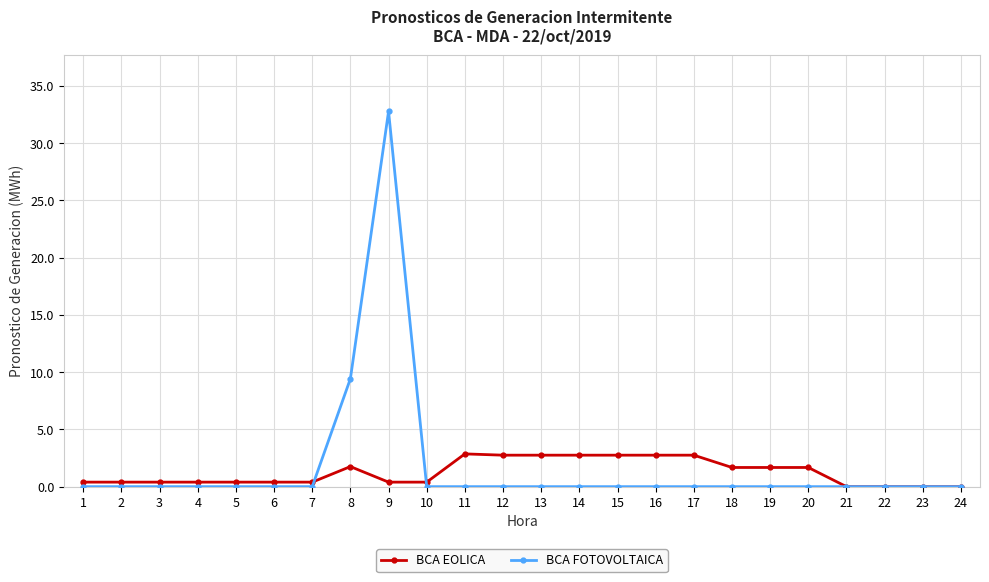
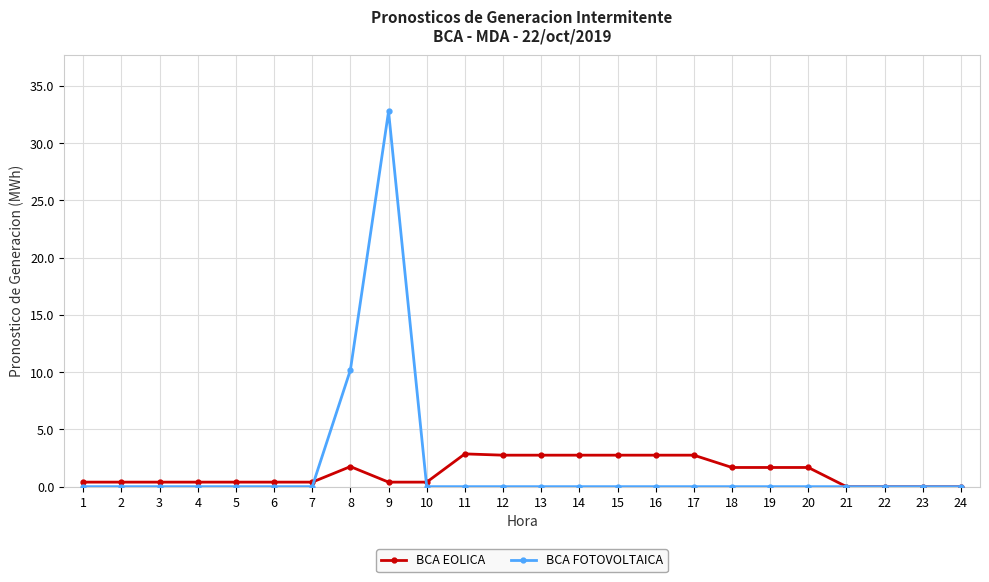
  {
    "BCA EOLICA": {
      "1": 0.4,
      "2": 0.4,
      "3": 0.4,
      "4": 0.4,
      "5": 0.4,
      "6": 0.4,
      "7": 0.4,
      "8": 1.8,
      "9": 0.4,
      "10": 0.4,
      "11": 2.9,
      "12": 2.8,
      "13": 2.8,
      "14": 2.8,
      "15": 2.8,
      "16": 2.8,
      "17": 2.8,
      "18": 1.7,
      "19": 1.7,
      "20": 1.7
    },
    "BCA FOTOVOLTAICA": {
      "1": 0.0,
      "2": 0.0,
      "3": 0.0,
      "4": 0.0,
      "5": 0.0,
      "6": 0.0,
      "7": 0.0,
-     "8": 9.4,
+     "8": 10.2,
      "9": 32.8,
      "10": 0.0,
      "11": 0.0,
      "12": 0.0,
      "13": 0.0,
      "14": 0.0,
      "15": 0.0,
      "16": 0.0,
      "17": 0.0,
      "18": 0.0,
      "19": 0.0,
      "20": 0.0
    }
  }
